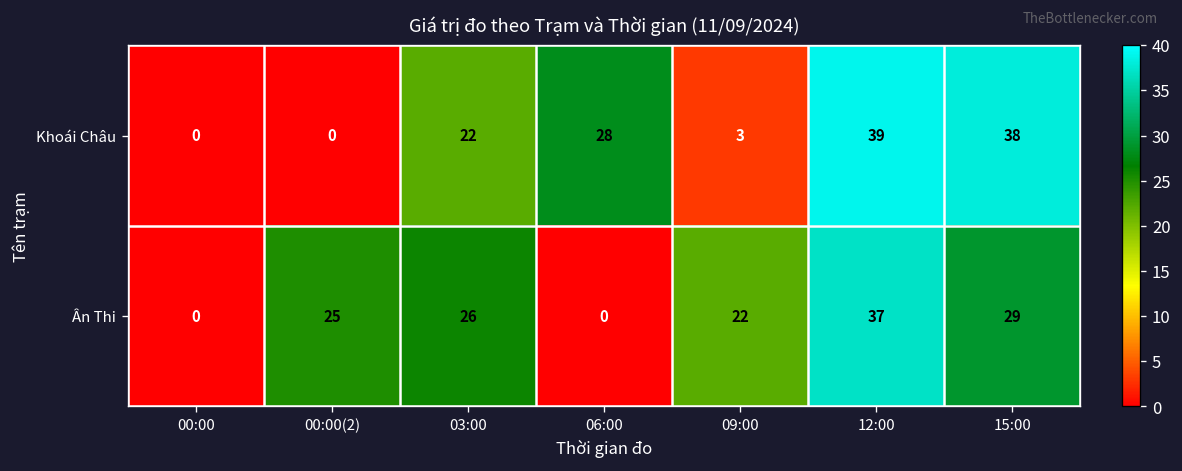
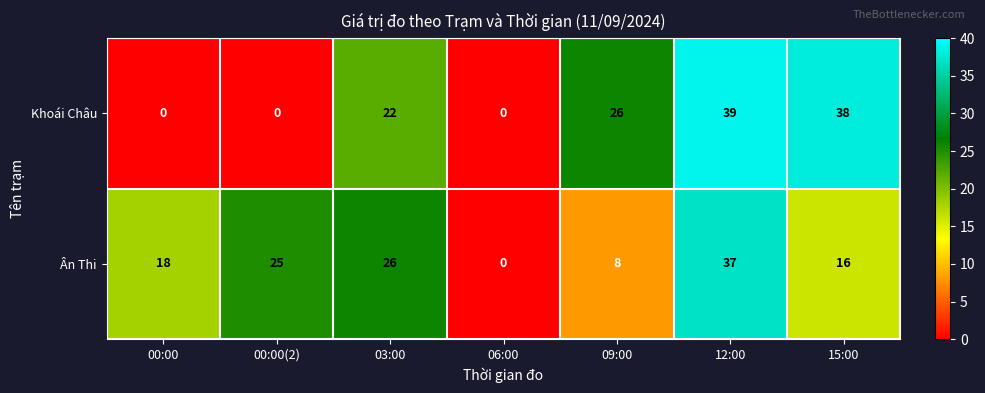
  {
    "Khoái Châu": {
      "00:00": 0,
      "00:00(2)": 0,
      "03:00": 22,
-     "06:00": 28,
-     "09:00": 3,
+     "06:00": 0,
+     "09:00": 26,
      "12:00": 39,
      "15:00": 38
    },
    "Ân Thi": {
-     "00:00": 0,
+     "00:00": 18,
      "00:00(2)": 25,
      "03:00": 26,
      "06:00": 0,
-     "09:00": 22,
+     "09:00": 8,
      "12:00": 37,
-     "15:00": 29
+     "15:00": 16
    }
  }
